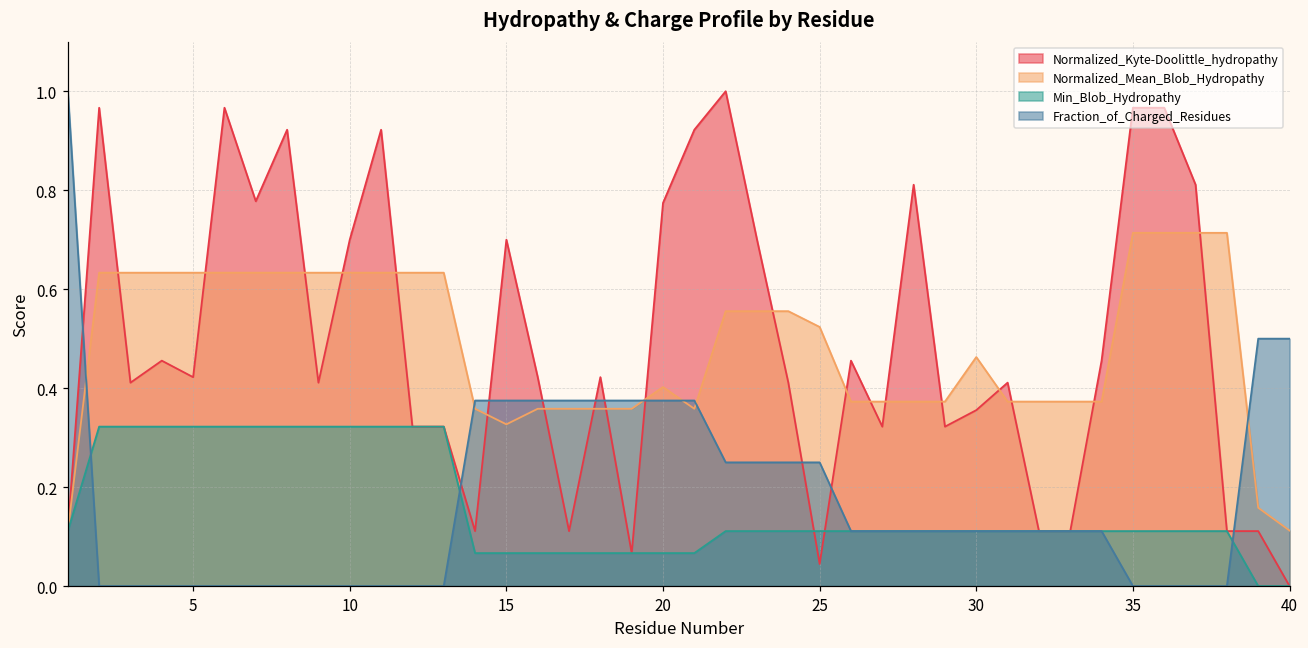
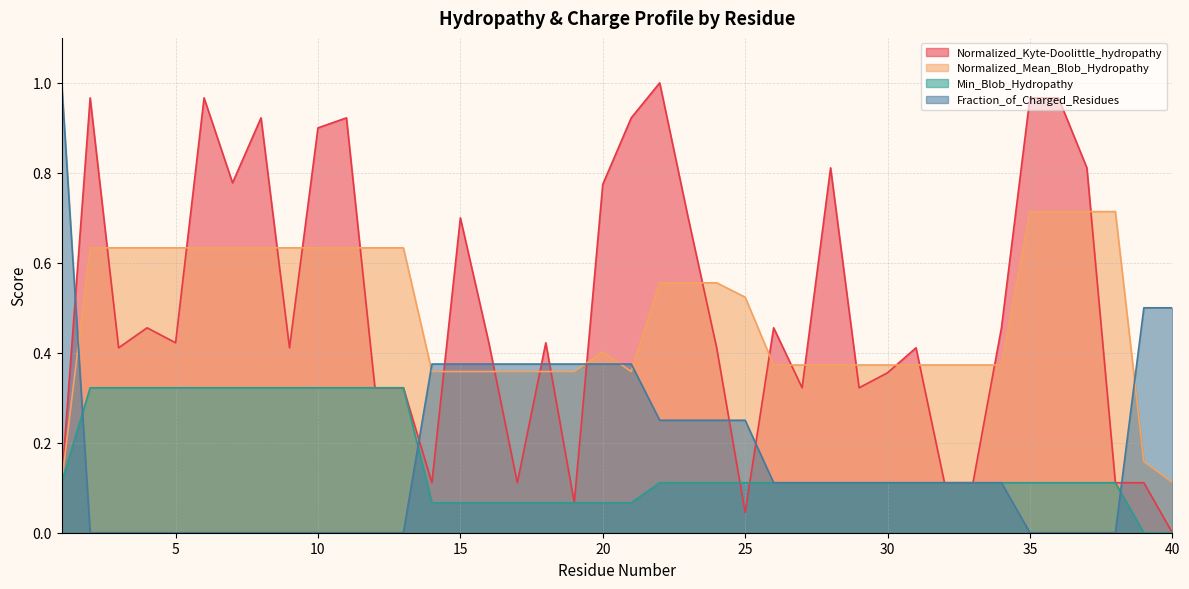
  {
    "Normalized_Kyte-Doolittle_hydropathy": {
      "5": 0.42,
-     "10": 0.7,
+     "10": 0.9,
      "15": 0.7,
      "20": 0.77,
      "25": 0.04,
      "30": 0.36
    },
    "Normalized_Mean_Blob_Hydropathy": {
      "5": 0.63,
      "10": 0.63,
-     "15": 0.33,
+     "15": 0.36,
      "20": 0.40,
      "25": 0.52,
-     "30": 0.46,
+     "30": 0.37,
      "35": 0.71,
      "40": 0.11
    }
  }
